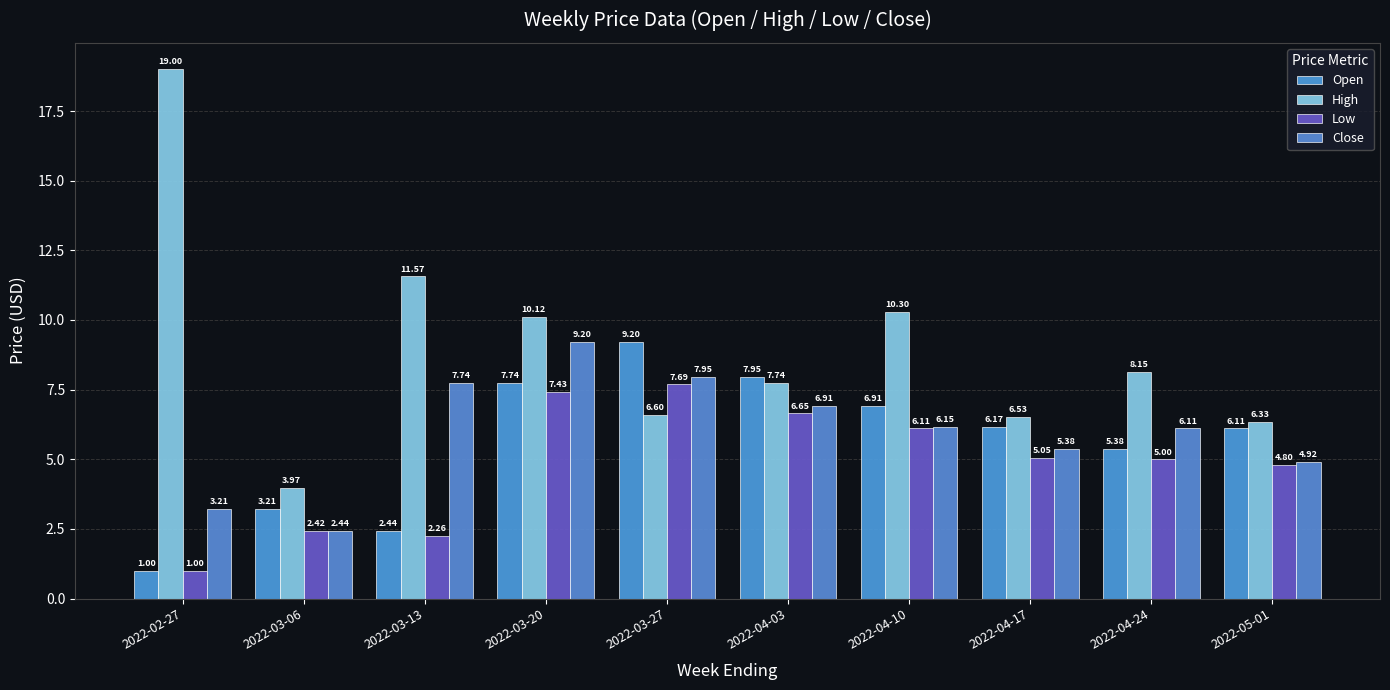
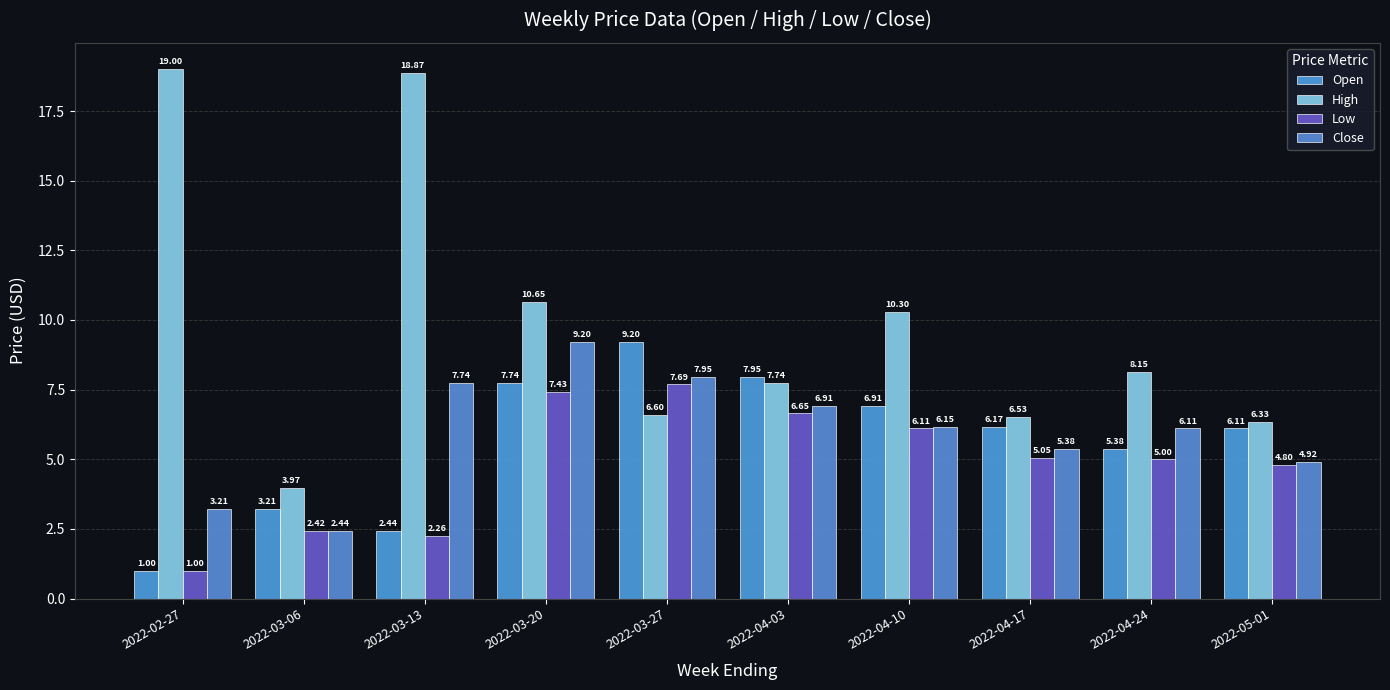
  {
    "High": {
      "2022-02-27": 19.00,
      "2022-03-06": 3.97,
-     "2022-03-13": 11.57,
-     "2022-03-20": 10.12,
+     "2022-03-13": 18.87,
+     "2022-03-20": 10.65,
      "2022-03-27": 6.60,
      "2022-04-03": 7.74,
      "2022-04-10": 10.30,
      "2022-04-17": 6.53,
      "2022-04-24": 8.15,
      "2022-05-01": 6.33
    }
  }
